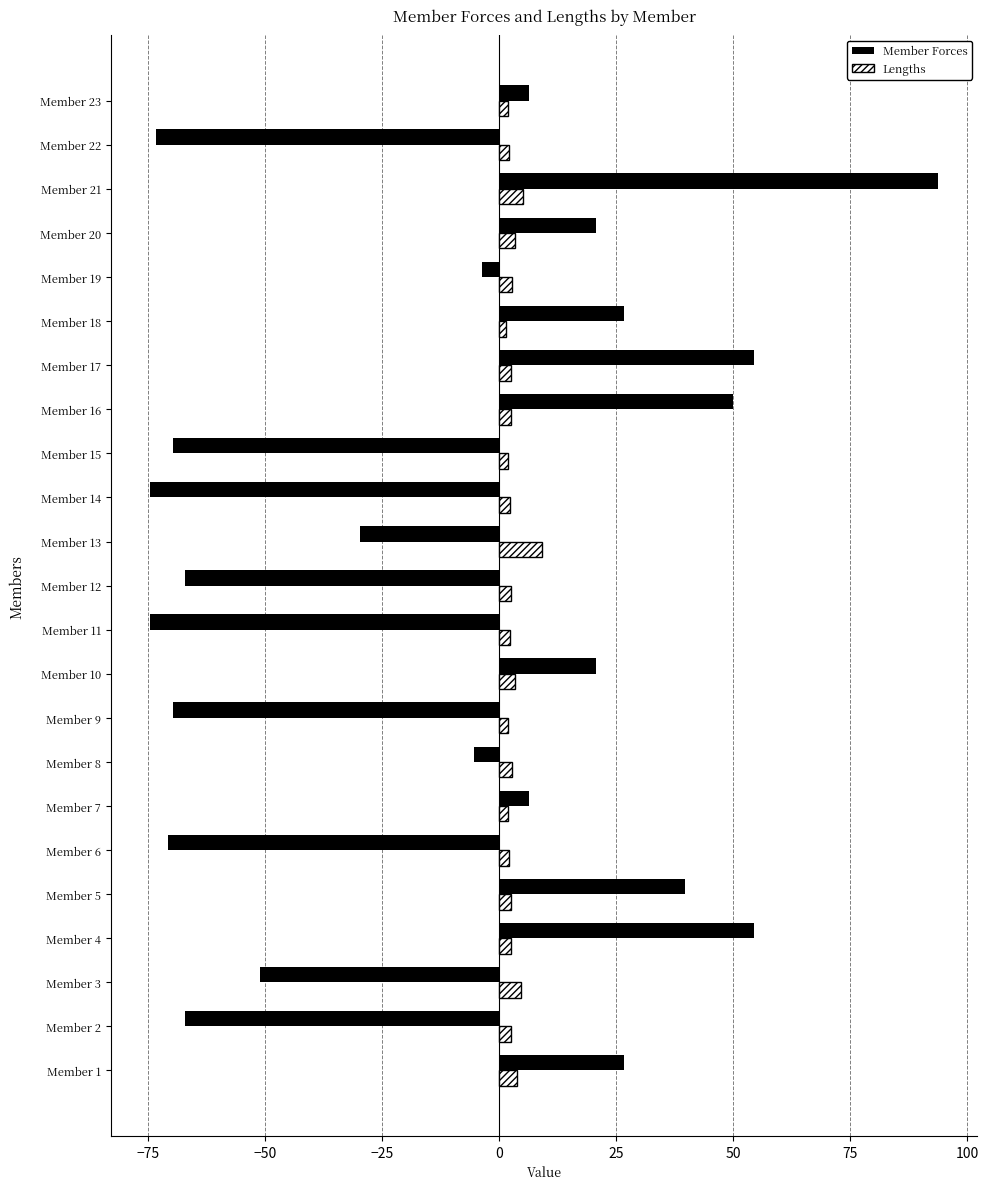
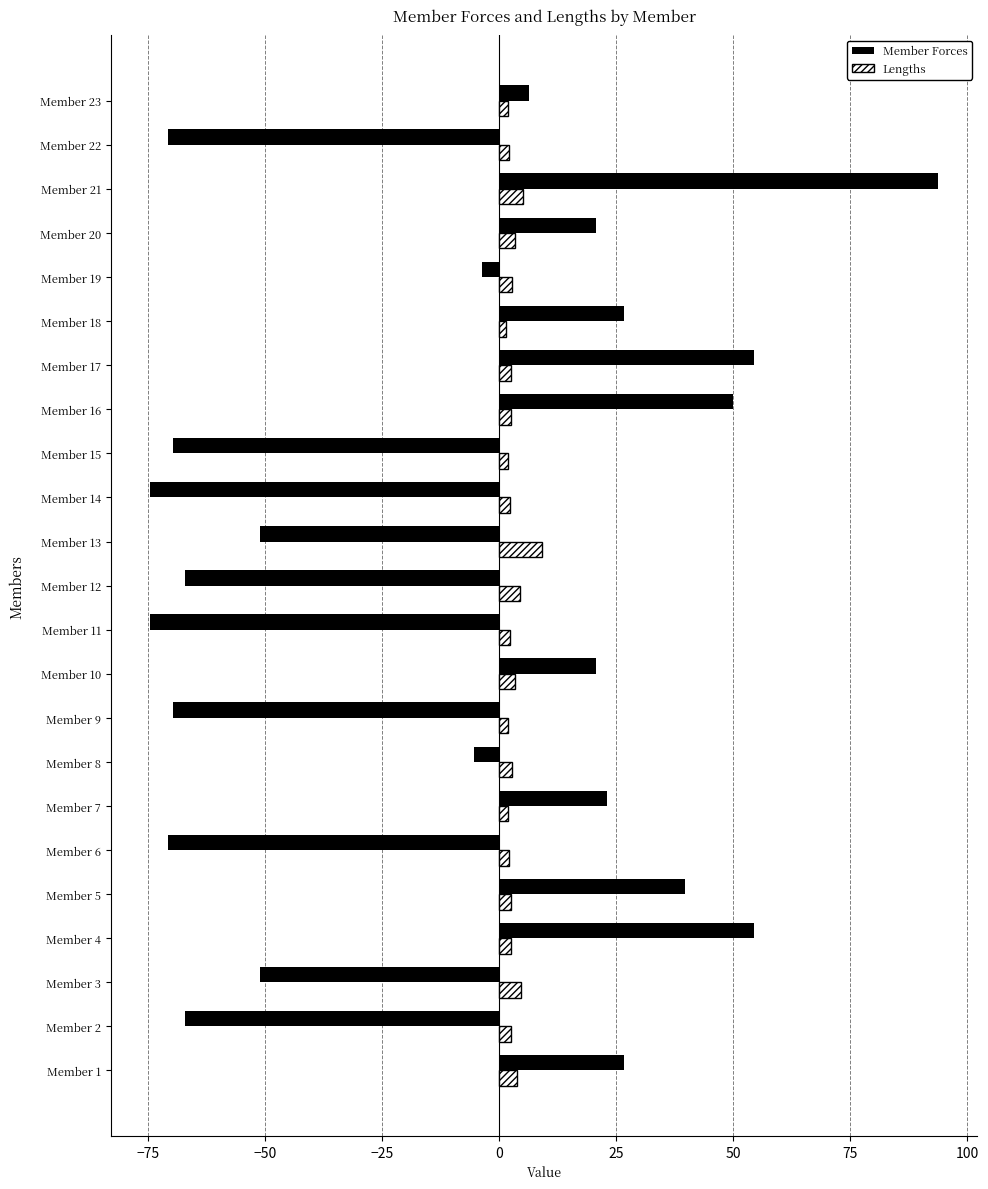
  {
    "Member Forces": {
      "Member 23": 6,
-     "Member 22": -73,
+     "Member 22": -71,
      "Member 21": 94,
      "Member 20": 21,
      "Member 19": -4,
      "Member 18": 27,
      "Member 17": 55,
      "Member 16": 50,
      "Member 15": -70,
      "Member 14": -75,
-     "Member 13": -30,
+     "Member 13": -51,
      "Member 12": -67,
      "Member 11": -75,
      "Member 10": 21,
      "Member 9": -70,
      "Member 8": -5,
-     "Member 7": 6,
+     "Member 7": 23,
      "Member 6": -71,
      "Member 5": 40,
      "Member 4": 55,
      "Member 3": -51,
      "Member 2": -67,
      "Member 1": 27
    },
    "Lengths": {
      "Member 23": 2,
      "Member 22": 2,
      "Member 21": 5,
      "Member 20": 3,
      "Member 19": 3,
      "Member 18": 1,
      "Member 17": 3,
      "Member 16": 3,
      "Member 15": 2,
      "Member 14": 2,
      "Member 13": 9,
-     "Member 12": 3,
+     "Member 12": 4,
      "Member 11": 2,
      "Member 10": 3,
      "Member 9": 2,
      "Member 8": 3,
      "Member 7": 2,
      "Member 6": 2,
      "Member 5": 3,
      "Member 4": 3,
      "Member 3": 5,
      "Member 2": 3,
      "Member 1": 4
    }
  }
